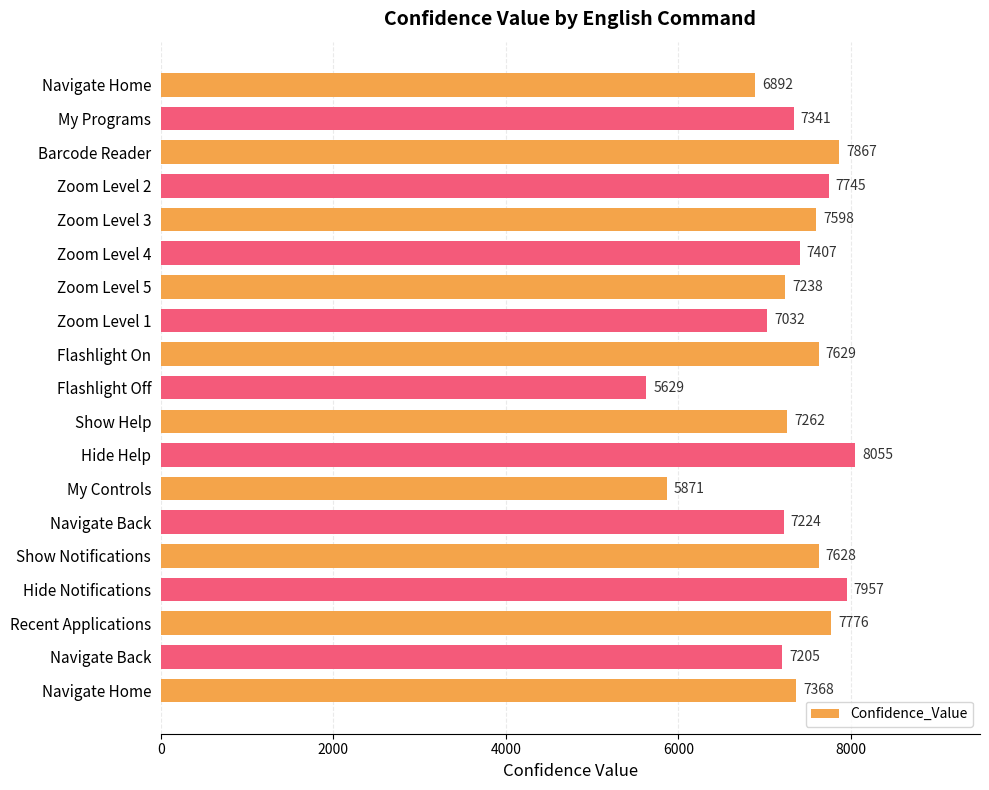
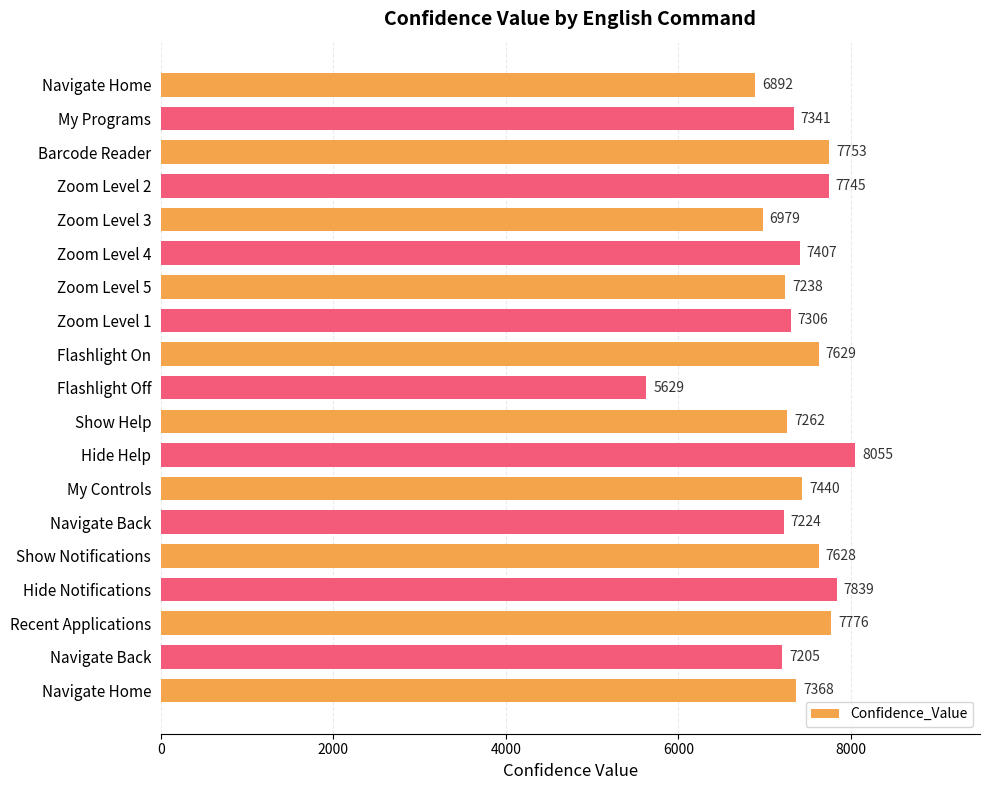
  {
    "My Programs": 7341,
-   "Barcode Reader": 7867,
+   "Barcode Reader": 7753,
    "Zoom Level 2": 7745,
-   "Zoom Level 3": 7598,
+   "Zoom Level 3": 6979,
    "Zoom Level 4": 7407,
    "Zoom Level 5": 7238,
-   "Zoom Level 1": 7032,
+   "Zoom Level 1": 7306,
    "Flashlight On": 7629,
    "Flashlight Off": 5629,
    "Show Help": 7262,
    "Hide Help": 8055,
-   "My Controls": 5871,
+   "My Controls": 7440,
    "Show Notifications": 7628,
-   "Hide Notifications": 7957,
+   "Hide Notifications": 7839,
    "Recent Applications": 7776
  }
